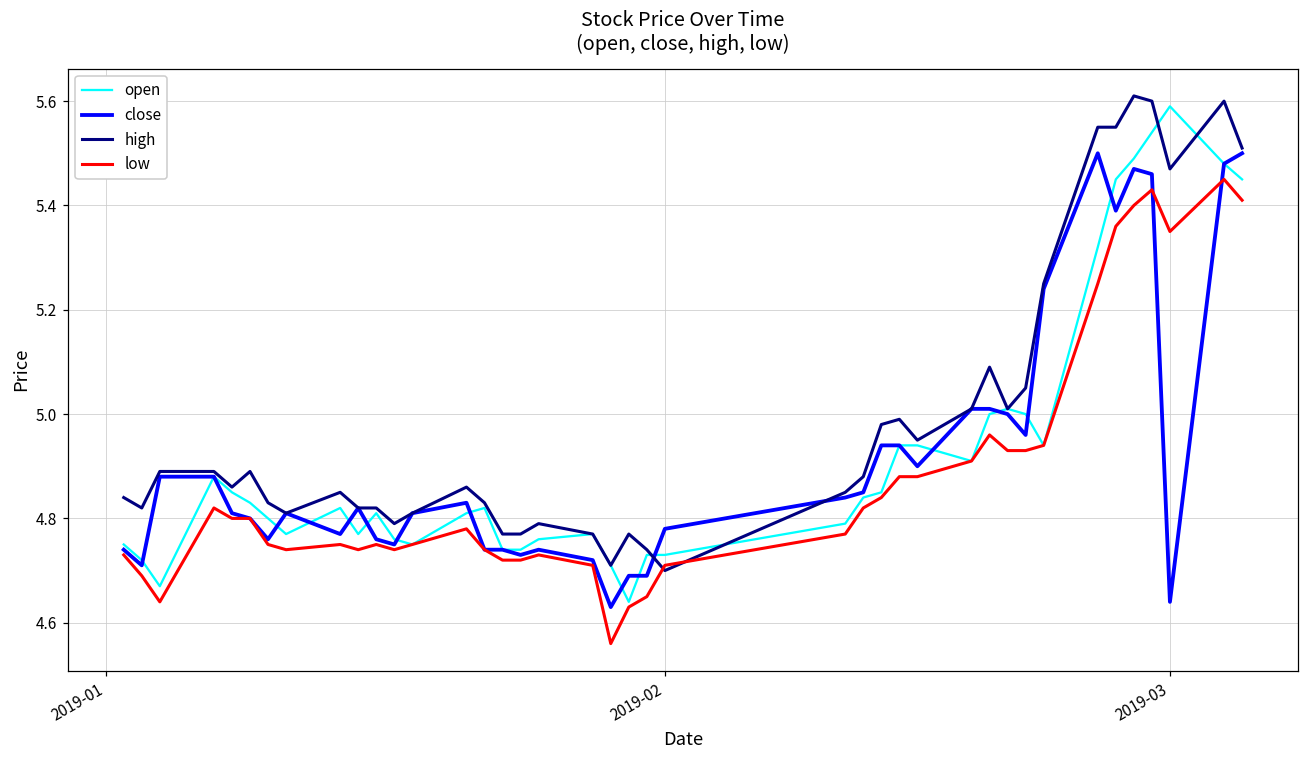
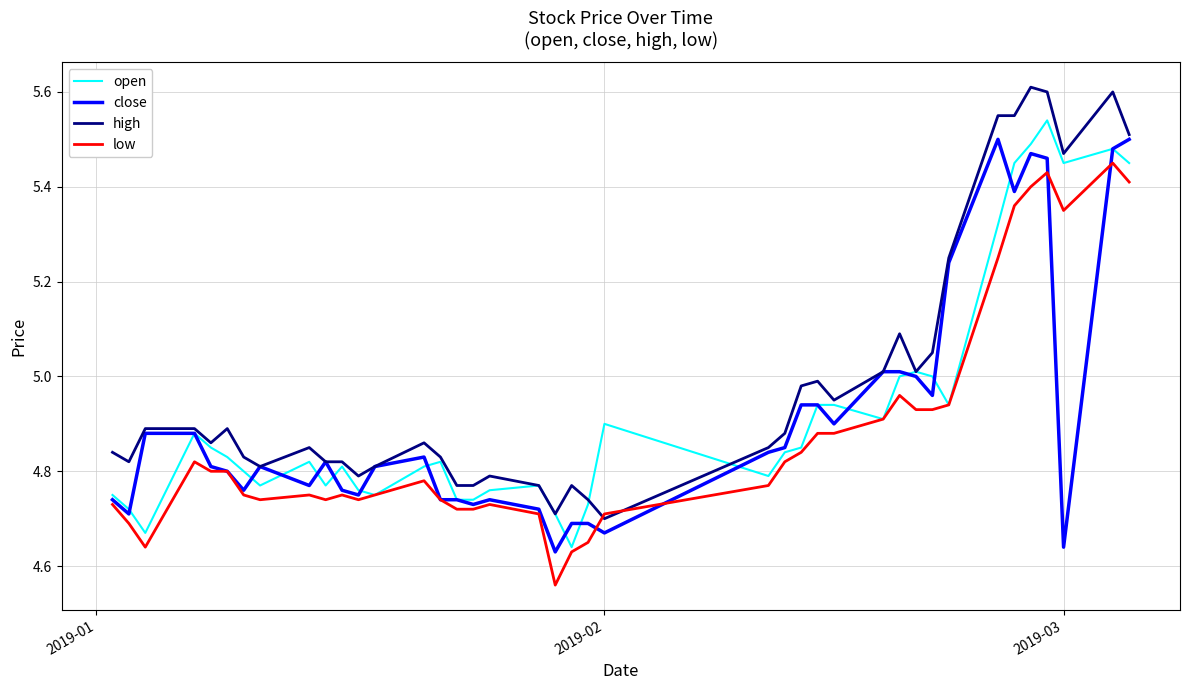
  {
    "open": {
-     "2019-02": 4.73,
-     "2019-03": 5.59
+     "2019-02": 4.90,
+     "2019-03": 5.45
    },
    "close": {
-     "2019-02": 4.78,
+     "2019-02": 4.67,
      "2019-03": 4.64
    },
    "high": {
      "2019-02": 4.70,
      "2019-03": 5.47
    },
    "low": {
      "2019-02": 4.71,
      "2019-03": 5.35
    }
  }
